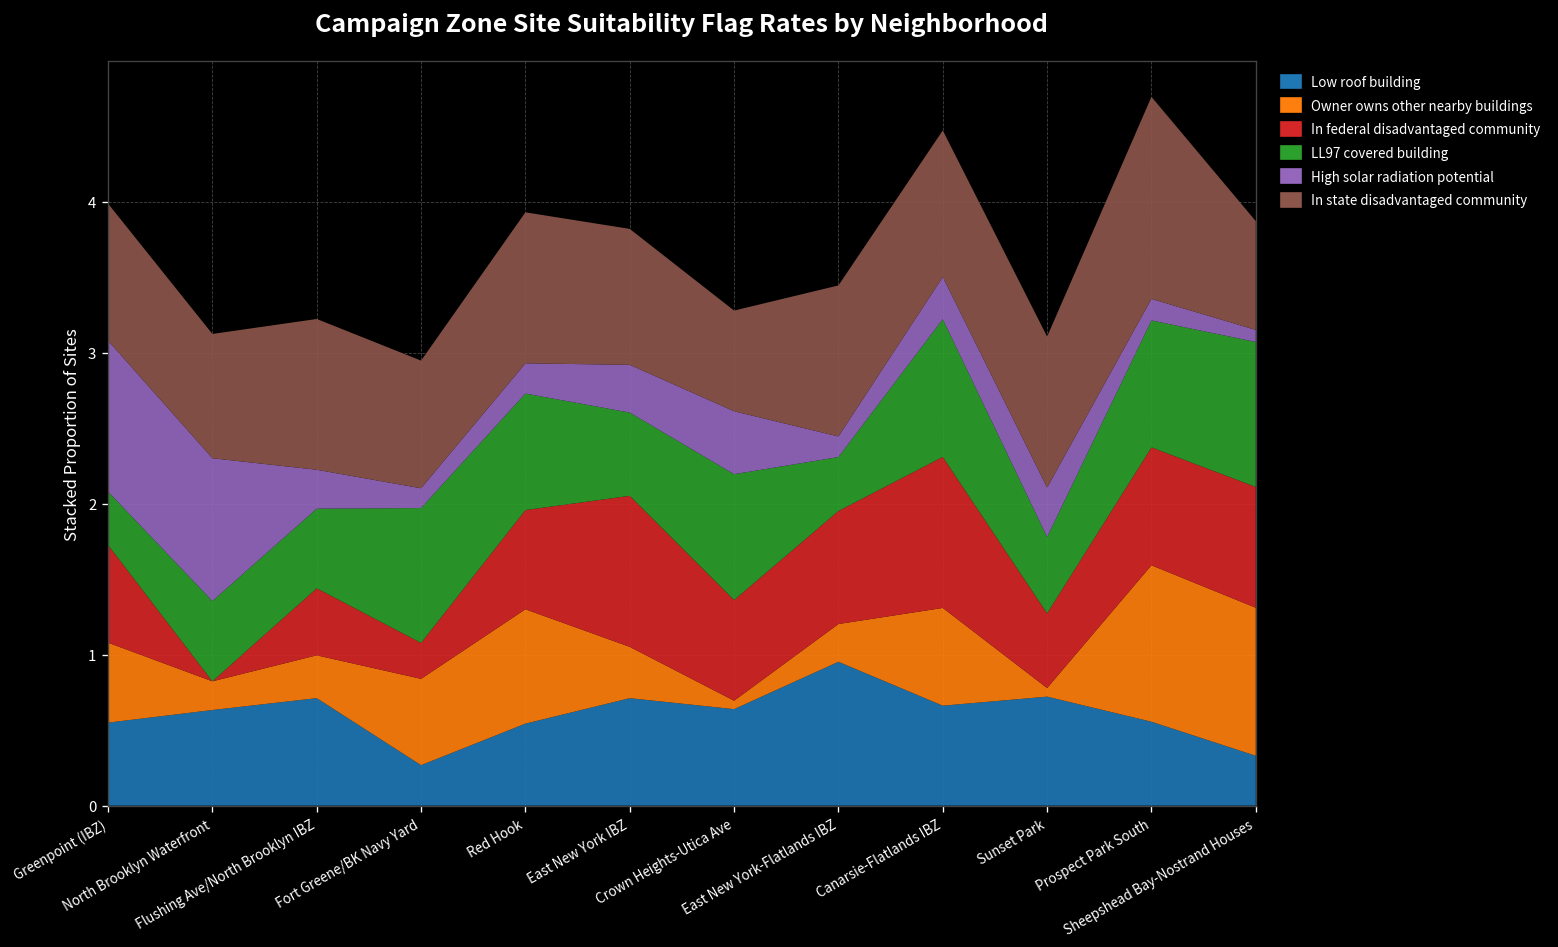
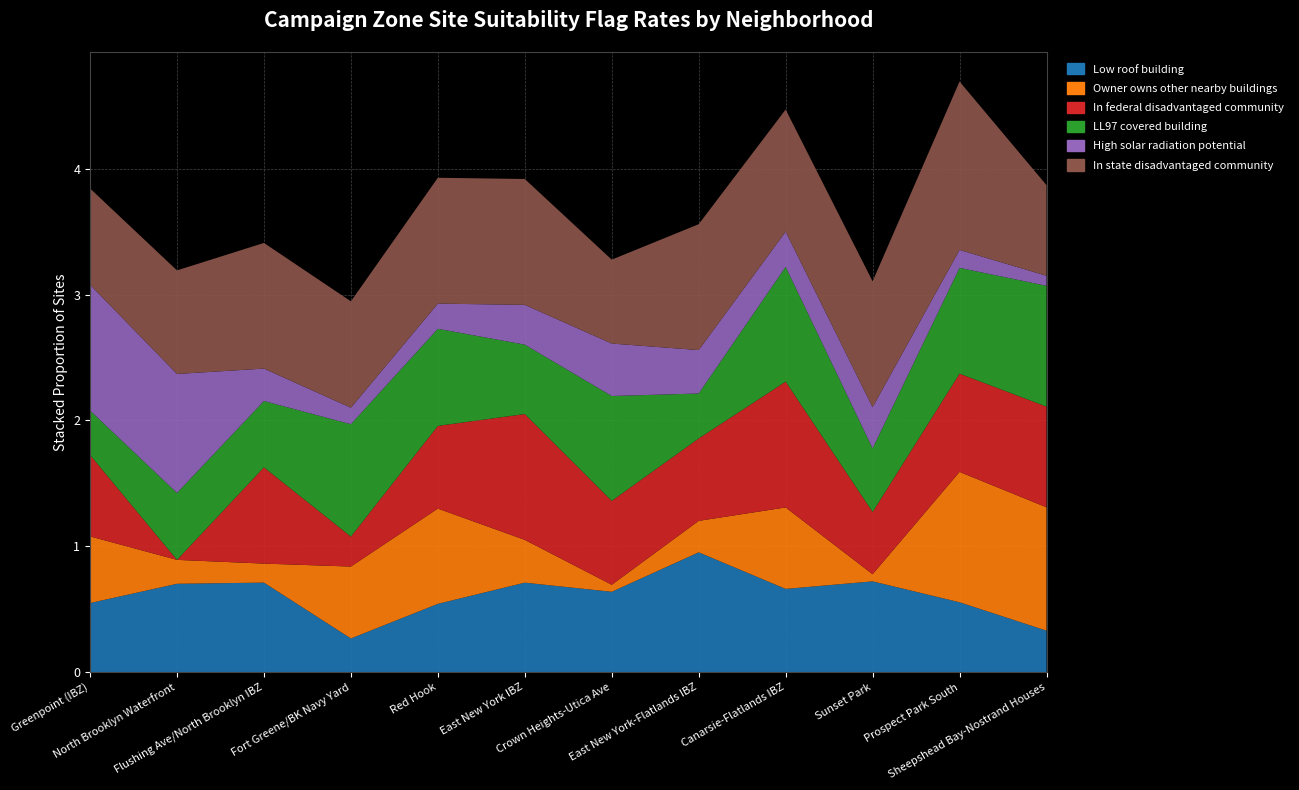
  {
    "Low roof building": {
      "Greenpoint (IBZ)": 0.55,
-     "North Brooklyn Waterfront": 0.63,
+     "North Brooklyn Waterfront": 0.70,
      "Flushing Ave/North Brooklyn IBZ": 0.71,
      "Fort Greene/BK Navy Yard": 0.27,
      "Red Hook": 0.54,
      "East New York IBZ": 0.71,
      "Crown Heights-Utica Ave": 0.64,
      "East New York-Flatlands IBZ": 0.95,
      "Canarsie-Flatlands IBZ": 0.66,
      "Sunset Park": 0.72,
      "Prospect Park South": 0.56,
      "Sheepshead Bay-Nostrand Houses": 0.33
    },
    "Owner owns other nearby buildings": {
      "Greenpoint (IBZ)": 0.53,
-     "Flushing Ave/North Brooklyn IBZ": 0.28,
+     "Flushing Ave/North Brooklyn IBZ": 0.15,
      "Fort Greene/BK Navy Yard": 0.57,
      "Red Hook": 0.76,
      "East New York IBZ": 0.34,
      "Crown Heights-Utica Ave": 0.06,
      "East New York-Flatlands IBZ": 0.25,
      "Canarsie-Flatlands IBZ": 0.65,
      "Sunset Park": 0.06,
      "Prospect Park South": 1.04,
      "Sheepshead Bay-Nostrand Houses": 0.98
    },
    "In federal disadvantaged community": {
      "Greenpoint (IBZ)": 0.65,
-     "Flushing Ave/North Brooklyn IBZ": 0.44,
+     "Flushing Ave/North Brooklyn IBZ": 0.76,
      "Fort Greene/BK Navy Yard": 0.24,
      "Red Hook": 0.66,
      "East New York IBZ": 1.00,
      "Crown Heights-Utica Ave": 0.67,
-     "East New York-Flatlands IBZ": 0.75,
+     "East New York-Flatlands IBZ": 0.65,
      "Canarsie-Flatlands IBZ": 1.00,
      "Sunset Park": 0.49,
      "Prospect Park South": 0.78,
      "Sheepshead Bay-Nostrand Houses": 0.80
    },
    "LL97 covered building": {
      "Greenpoint (IBZ)": 0.35,
      "North Brooklyn Waterfront": 0.53,
      "Flushing Ave/North Brooklyn IBZ": 0.53,
      "Fort Greene/BK Navy Yard": 0.89,
      "Red Hook": 0.77,
      "East New York IBZ": 0.55,
      "Crown Heights-Utica Ave": 0.83,
      "East New York-Flatlands IBZ": 0.36,
      "Canarsie-Flatlands IBZ": 0.91,
      "Sunset Park": 0.51,
      "Prospect Park South": 0.84,
      "Sheepshead Bay-Nostrand Houses": 0.96
    },
    "High solar radiation potential": {
      "Greenpoint (IBZ)": 1.00,
      "North Brooklyn Waterfront": 0.95,
      "Flushing Ave/North Brooklyn IBZ": 0.26,
      "Fort Greene/BK Navy Yard": 0.13,
      "Red Hook": 0.20,
      "East New York IBZ": 0.32,
      "Crown Heights-Utica Ave": 0.42,
-     "East New York-Flatlands IBZ": 0.14,
+     "East New York-Flatlands IBZ": 0.35,
      "Canarsie-Flatlands IBZ": 0.28,
      "Sunset Park": 0.33,
      "Prospect Park South": 0.14,
      "Sheepshead Bay-Nostrand Houses": 0.08
    },
    "In state disadvantaged community": {
-     "Greenpoint (IBZ)": 0.91,
+     "Greenpoint (IBZ)": 0.76,
      "North Brooklyn Waterfront": 0.82,
      "Flushing Ave/North Brooklyn IBZ": 1.00,
      "Fort Greene/BK Navy Yard": 0.85,
      "Red Hook": 1.00,
-     "East New York IBZ": 0.9,
+     "East New York IBZ": 1.0,
      "Crown Heights-Utica Ave": 0.67,
      "East New York-Flatlands IBZ": 1.00,
      "Canarsie-Flatlands IBZ": 0.97,
      "Sunset Park": 1.00,
      "Prospect Park South": 1.34,
      "Sheepshead Bay-Nostrand Houses": 0.72
    }
  }
